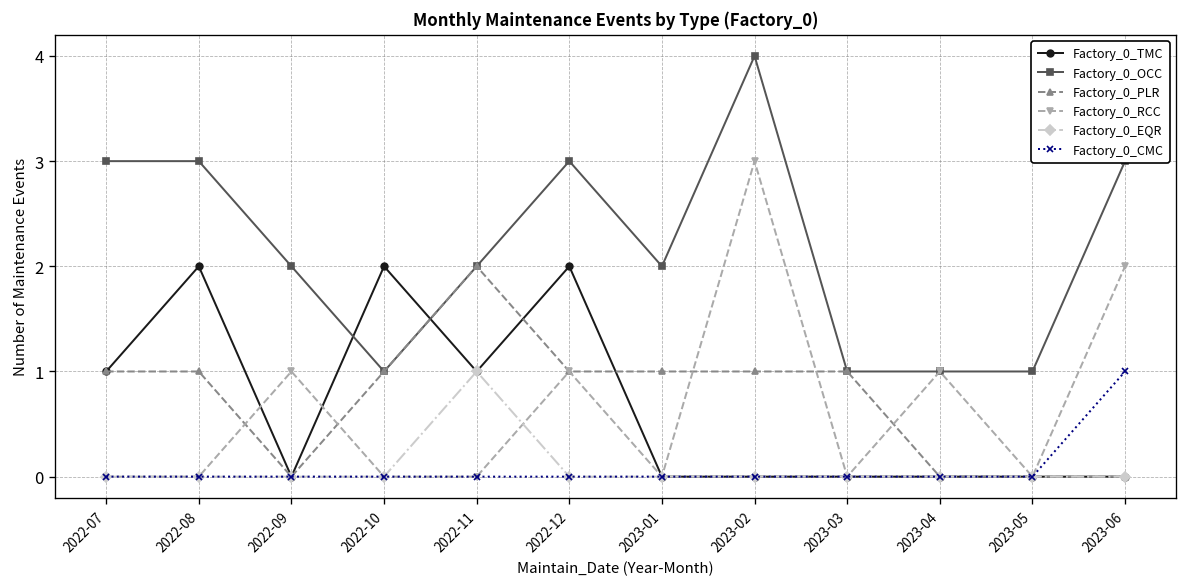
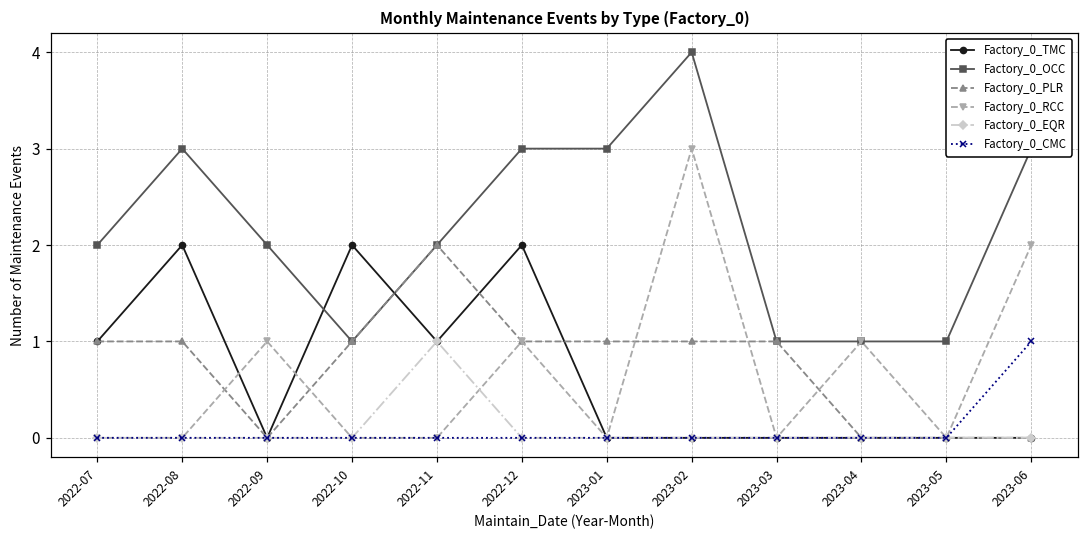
  {
    "Factory_0_TMC": {
      "2022-08": 2,
      "2022-10": 2,
      "2022-12": 2
    },
    "Factory_0_OCC": {
-     "2022-07": 3,
+     "2022-07": 2,
      "2022-08": 3,
      "2022-09": 2,
      "2022-12": 3,
-     "2023-01": 2,
+     "2023-01": 3,
      "2023-02": 4,
      "2023-05": 1,
      "2023-06": 3
    },
    "Factory_0_CMC": {
      "2023-06": 1
    }
  }
